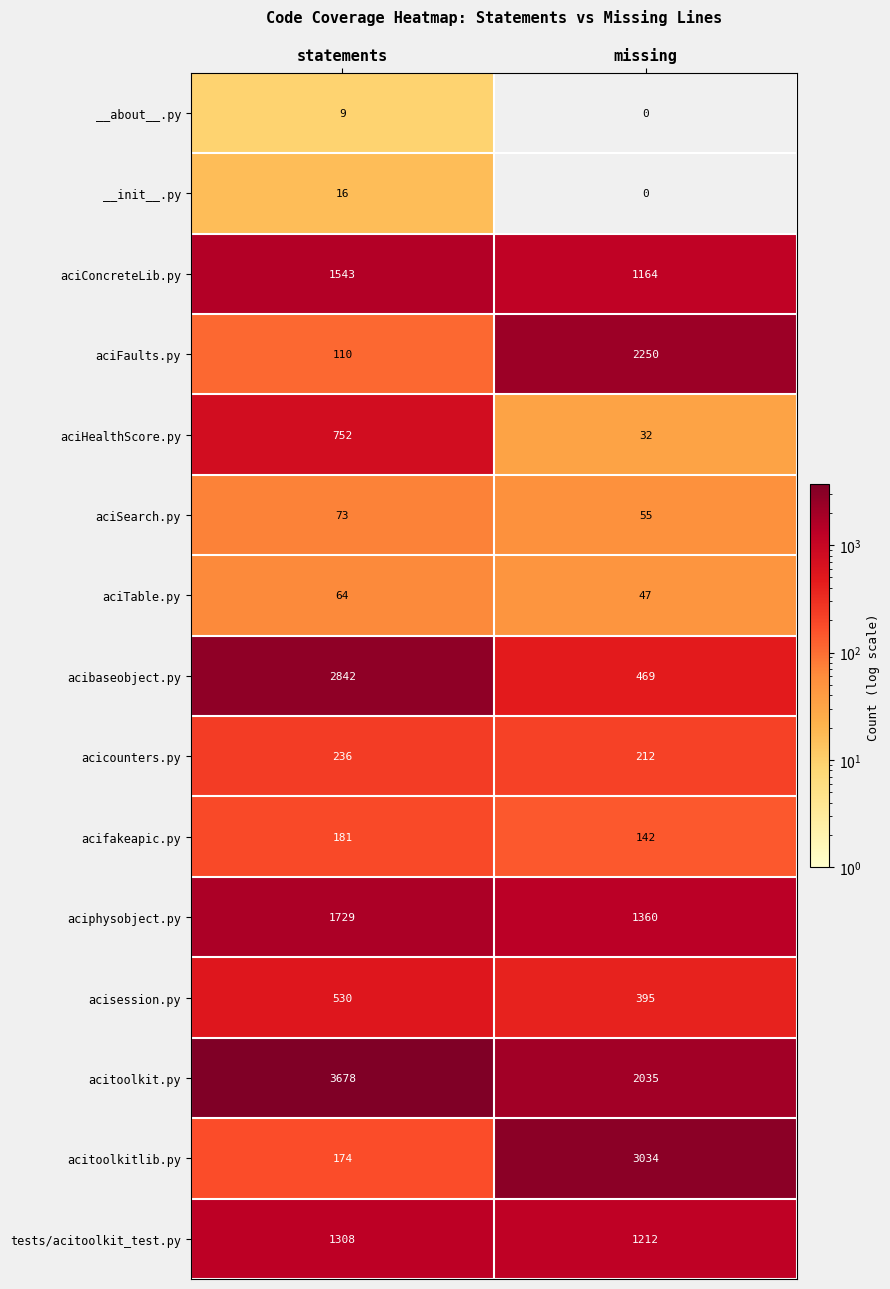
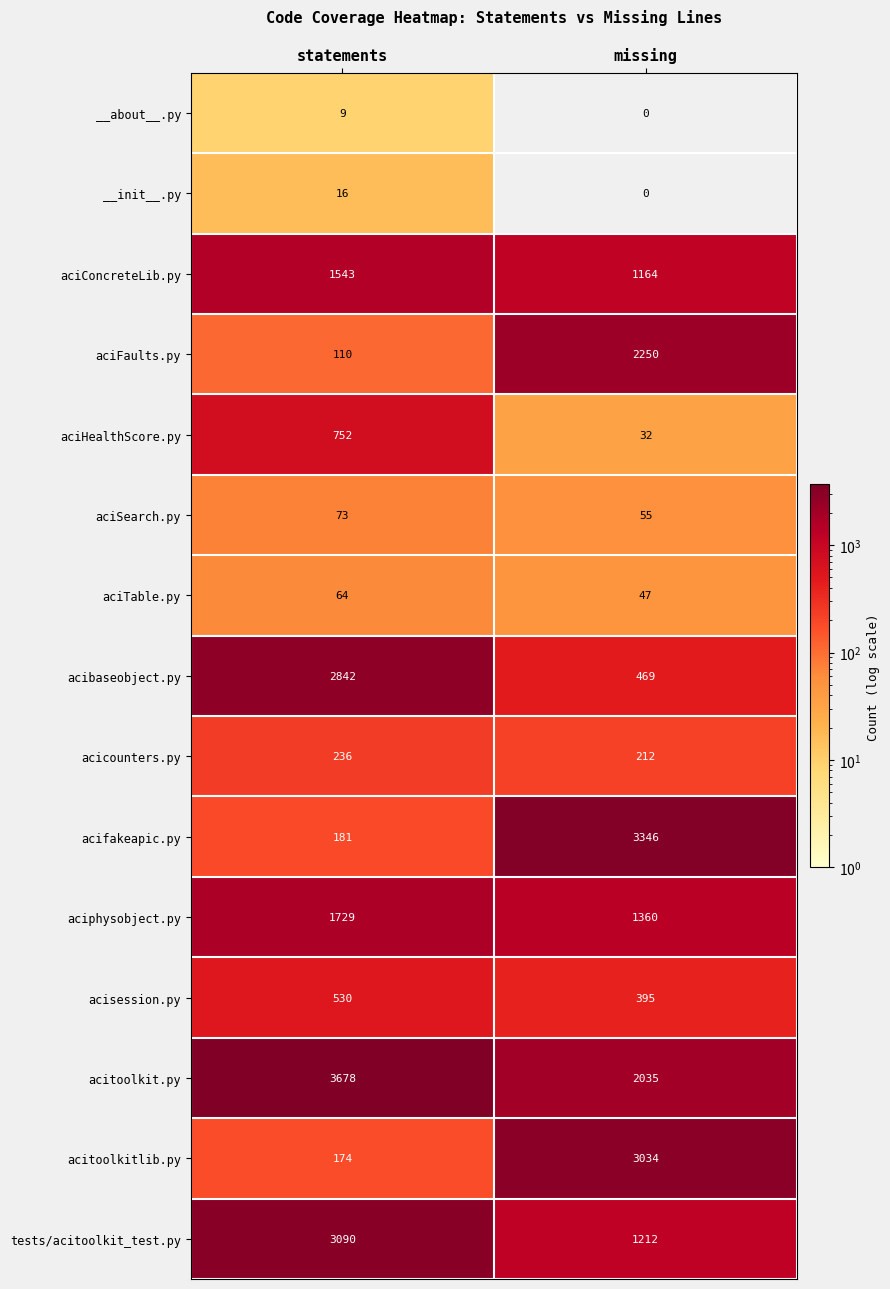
  {
    "__about__.py": {
      "statements": 9,
      "missing": 0
    },
    "__init__.py": {
      "statements": 16,
      "missing": 0
    },
    "aciConcreteLib.py": {
      "statements": 1543,
      "missing": 1164
    },
    "aciFaults.py": {
      "statements": 110,
      "missing": 2250
    },
    "aciHealthScore.py": {
      "statements": 752,
      "missing": 32
    },
    "aciSearch.py": {
      "statements": 73,
      "missing": 55
    },
    "aciTable.py": {
      "statements": 64,
      "missing": 47
    },
    "acibaseobject.py": {
      "statements": 2842,
      "missing": 469
    },
    "acicounters.py": {
      "statements": 236,
      "missing": 212
    },
    "acifakeapic.py": {
      "statements": 181,
-     "missing": 142
+     "missing": 3346
    },
    "aciphysobject.py": {
      "statements": 1729,
      "missing": 1360
    },
    "acisession.py": {
      "statements": 530,
      "missing": 395
    },
    "acitoolkit.py": {
      "statements": 3678,
      "missing": 2035
    },
    "acitoolkitlib.py": {
      "statements": 174,
      "missing": 3034
    },
    "tests/acitoolkit_test.py": {
-     "statements": 1308,
+     "statements": 3090,
      "missing": 1212
    }
  }
